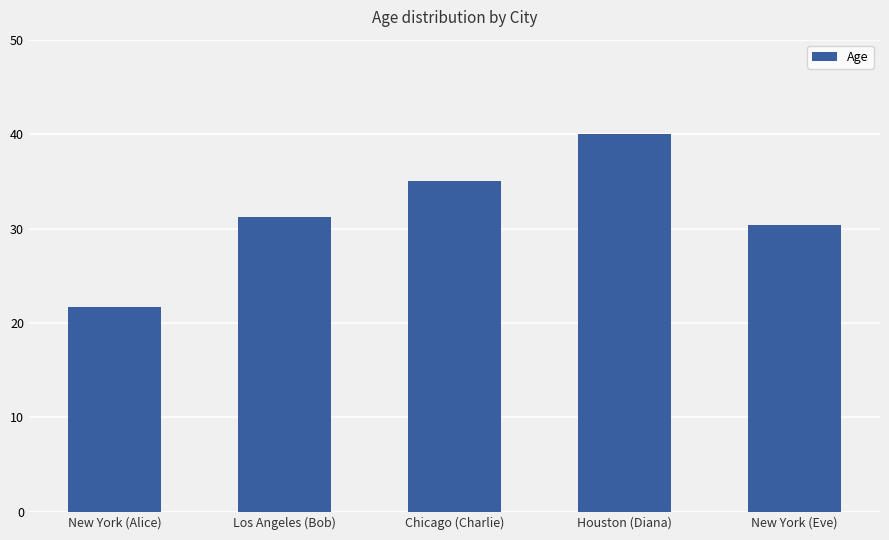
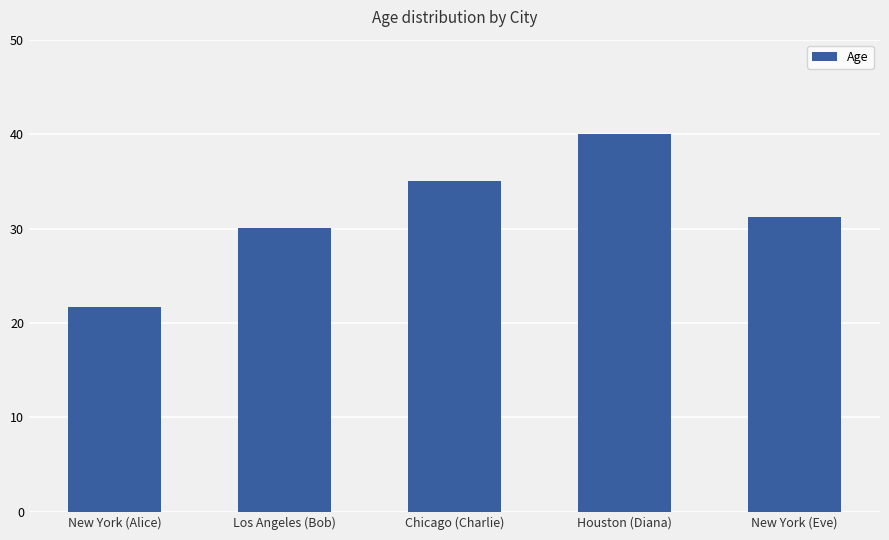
  {
    "New York (Alice)": 22,
-   "Los Angeles (Bob)": 31,
+   "Los Angeles (Bob)": 30,
    "Chicago (Charlie)": 35,
    "Houston (Diana)": 40,
-   "New York (Eve)": 30
+   "New York (Eve)": 31
  }
